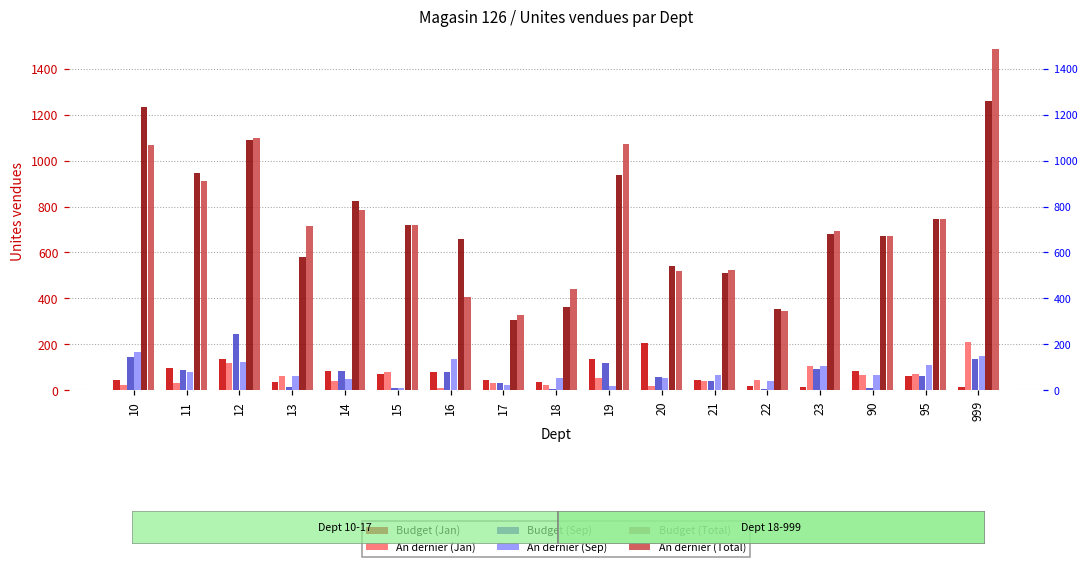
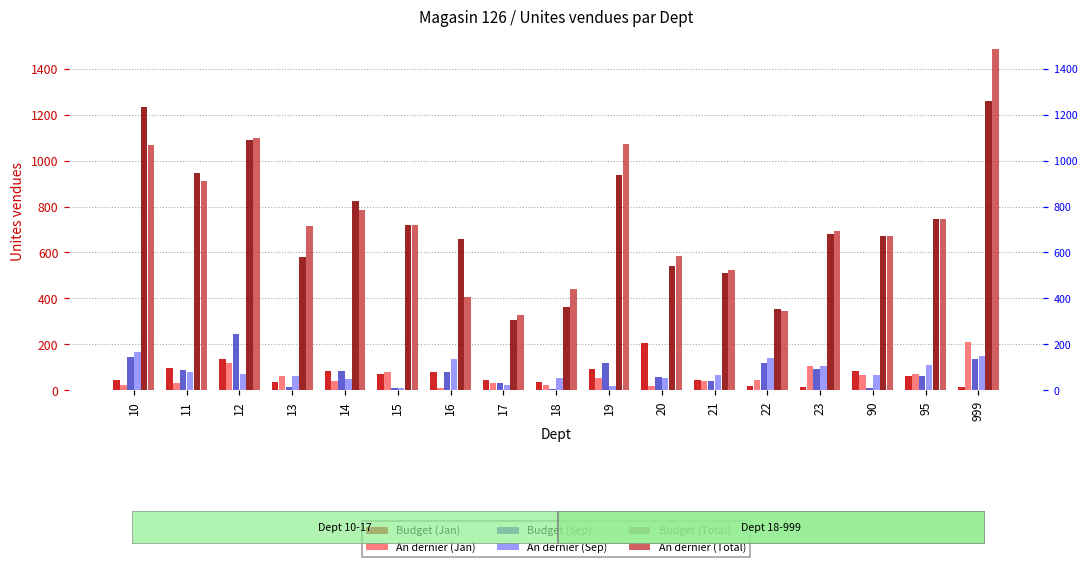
  {
    "Budget (Jan)": {
      "10": 40,
      "11": 100,
      "12": 140,
      "13": 40,
      "14": 80,
      "15": 70,
      "16": 80,
      "17": 50,
      "18": 40,
-     "19": 140,
+     "19": 90,
      "20": 200,
      "21": 50,
      "22": 20,
      "23": 10,
      "90": 80,
      "95": 60,
      "999": 20
    },
    "An dernier (Jan)": {
      "10": 20,
      "11": 30,
      "12": 120,
      "13": 60,
      "14": 40,
      "15": 80,
      "16": 10,
      "17": 30,
      "18": 20,
      "19": 50,
      "20": 20,
      "21": 40,
      "22": 40,
      "23": 110,
      "90": 70,
      "95": 70,
      "999": 210
    },
    "Budget (Sep)": {
      "10": 140,
      "11": 90,
      "12": 250,
      "13": 10,
      "14": 80,
      "16": 80,
      "17": 30,
      "19": 120,
      "20": 60,
      "21": 40,
-     "22": 0,
+     "22": 120,
      "23": 90,
      "90": 10,
      "95": 60,
      "999": 140
    },
    "An dernier (Sep)": {
      "10": 170,
      "11": 80,
-     "12": 120,
+     "12": 70,
      "13": 60,
      "14": 50,
      "16": 140,
      "17": 20,
      "18": 50,
      "19": 20,
      "20": 60,
      "21": 70,
-     "22": 40,
+     "22": 140,
      "23": 110,
      "90": 70,
      "95": 110,
      "999": 150
    },
    "An dernier (Total)": {
      "10": 1070,
      "11": 910,
      "12": 1100,
      "13": 710,
      "14": 780,
      "15": 720,
      "16": 410,
      "17": 330,
      "18": 440,
      "19": 1070,
-     "20": 520,
+     "20": 590,
      "21": 530,
      "22": 340,
      "23": 690,
      "90": 670,
      "95": 740,
      "999": 1490
    }
  }
